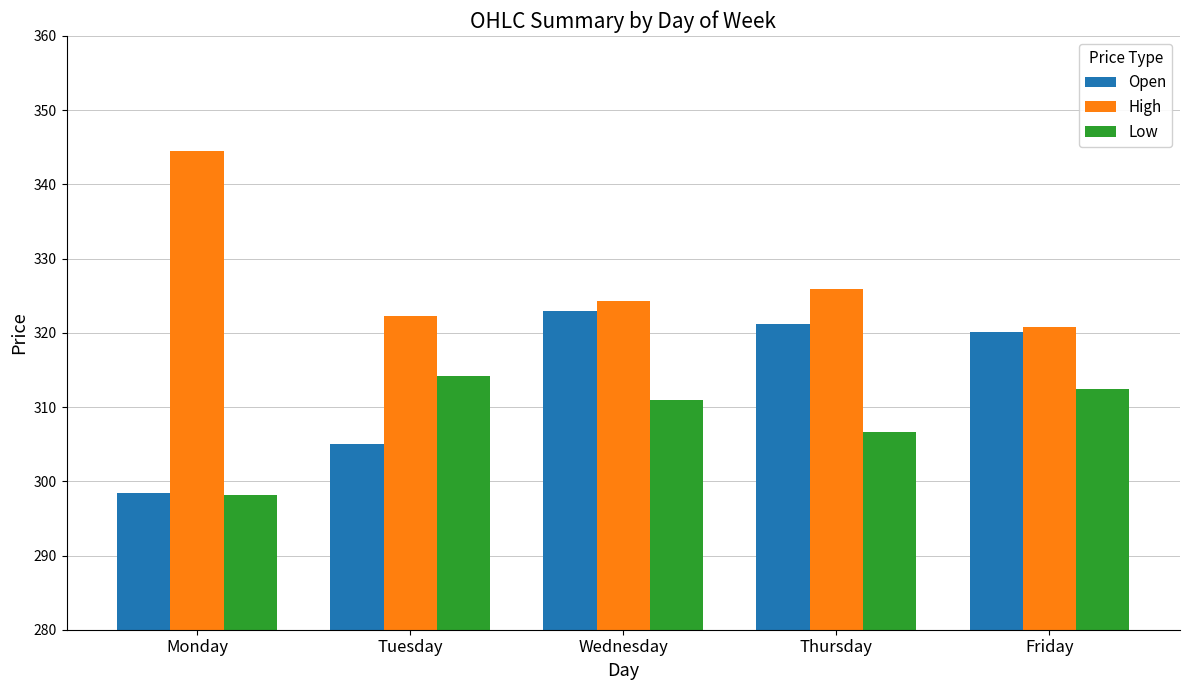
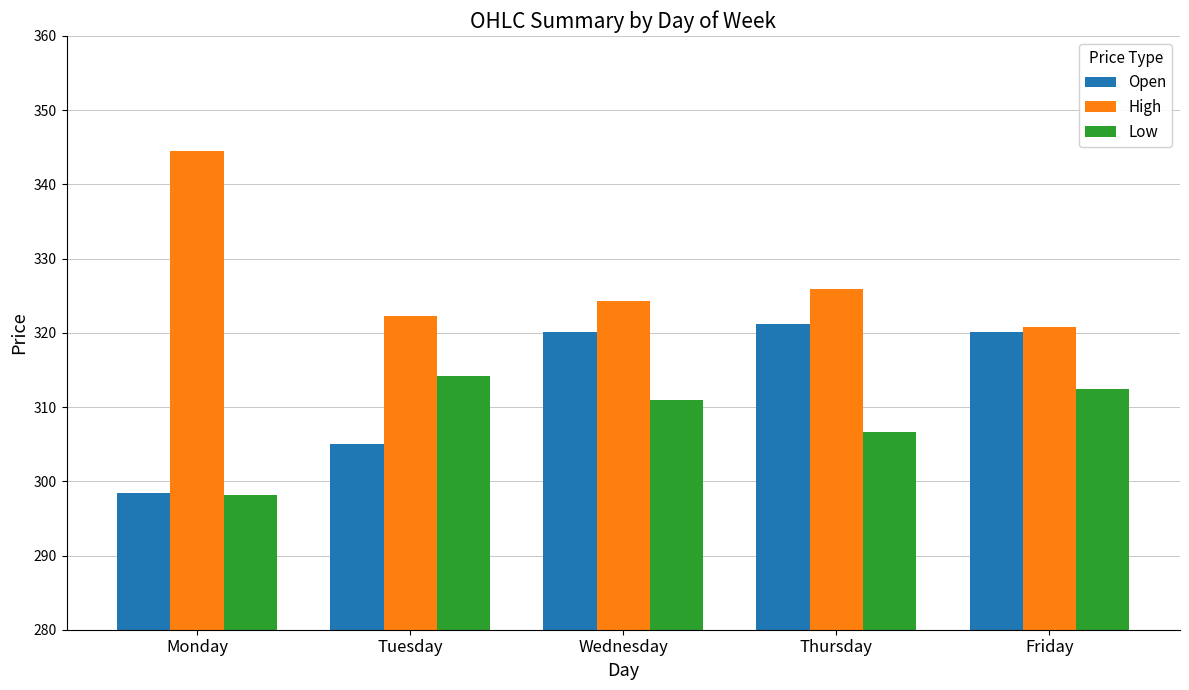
  {
    "Open": {
      "Monday": 298,
      "Tuesday": 305,
-     "Wednesday": 323,
+     "Wednesday": 320,
      "Thursday": 321,
      "Friday": 320
    },
    "High": {
      "Monday": 345,
      "Tuesday": 322,
      "Wednesday": 324,
      "Thursday": 326,
      "Friday": 321
    },
    "Low": {
      "Monday": 298,
      "Tuesday": 314,
      "Wednesday": 311,
      "Thursday": 307,
      "Friday": 313
    }
  }
